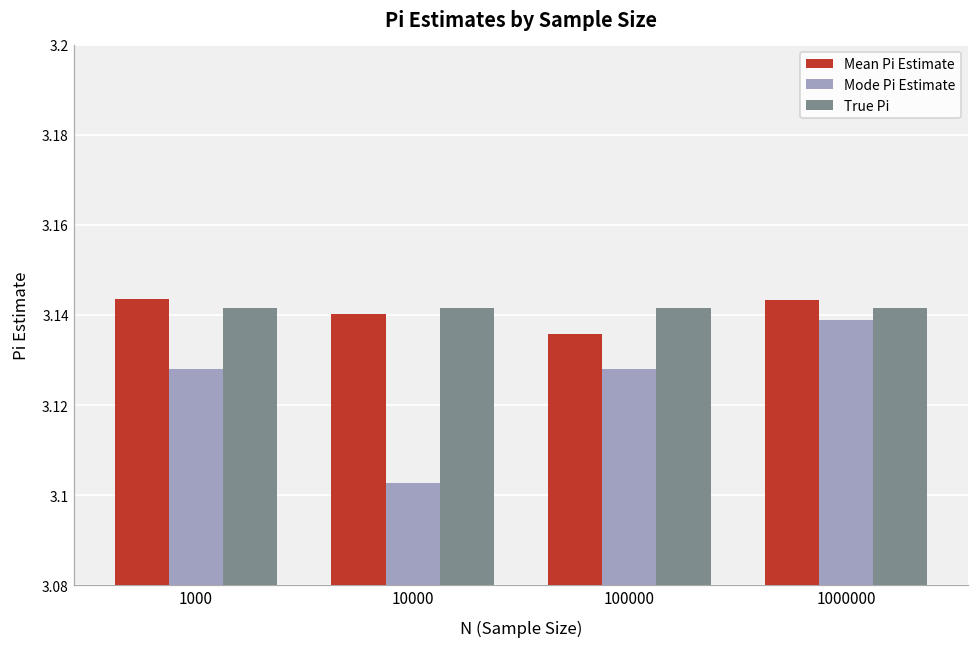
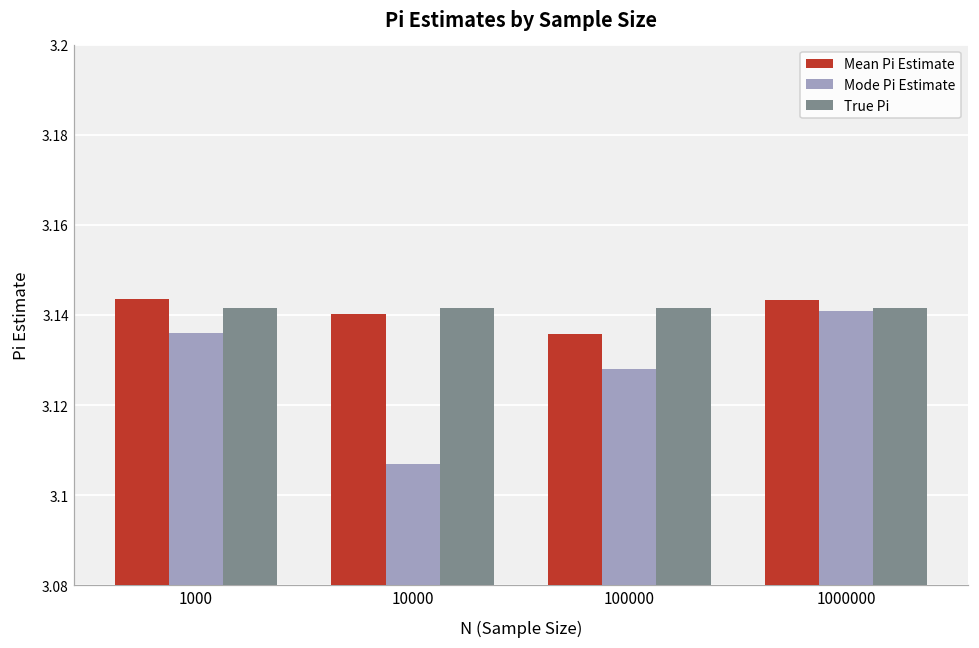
  {
    "Mean Pi Estimate": {
      "1000": 3.144,
      "10000": 3.140,
      "100000": 3.136,
      "1000000": 3.143
    },
    "Mode Pi Estimate": {
-     "1000": 3.128,
-     "10000": 3.103,
+     "1000": 3.136,
+     "10000": 3.107,
      "100000": 3.128,
-     "1000000": 3.139
+     "1000000": 3.141
    },
    "True Pi": {
      "1000": 3.142,
      "10000": 3.142,
      "100000": 3.142,
      "1000000": 3.142
    }
  }
